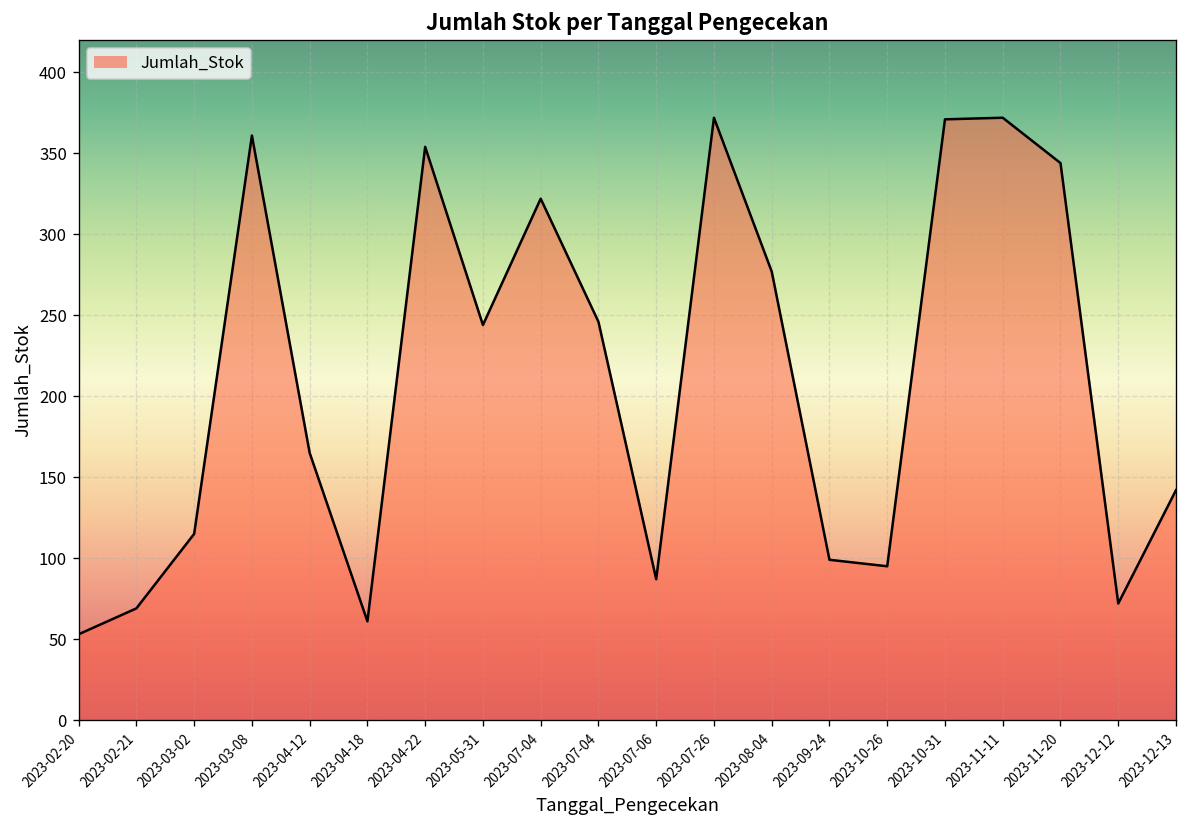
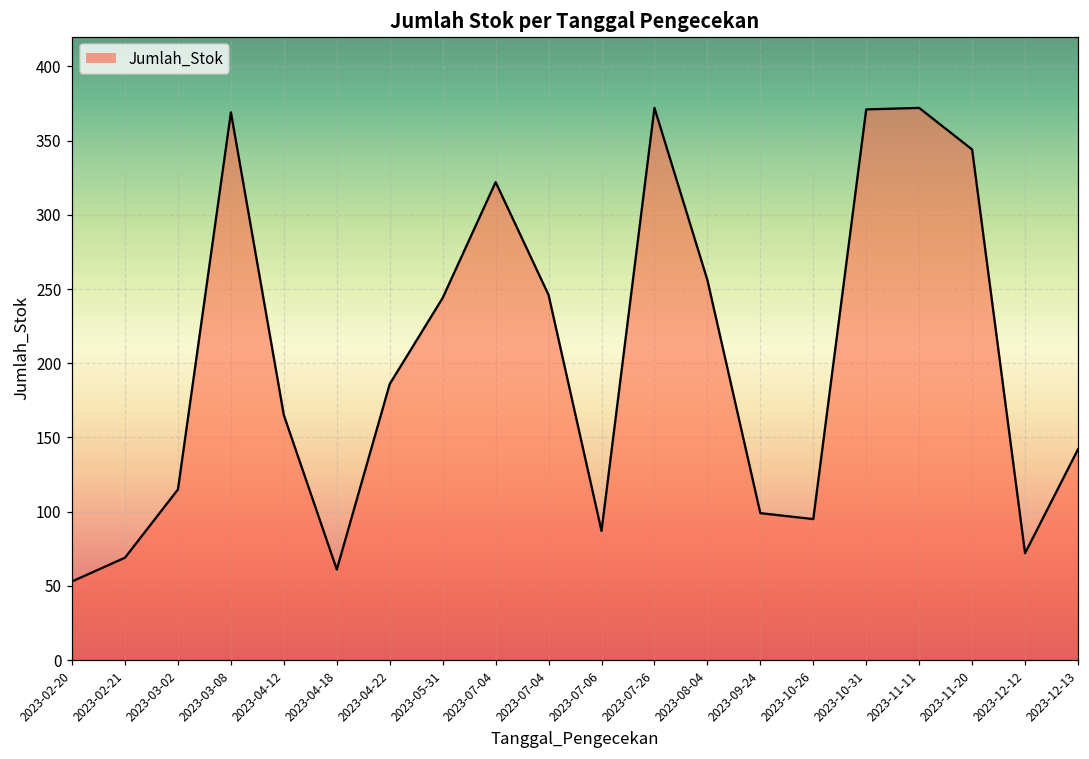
  {
    "2023-02-20": 53,
    "2023-02-21": 69,
    "2023-03-02": 115,
-   "2023-03-08": 361,
+   "2023-03-08": 369,
    "2023-04-12": 165,
    "2023-04-18": 61,
-   "2023-04-22": 354,
+   "2023-04-22": 186,
    "2023-05-31": 244,
    "2023-07-06": 87,
    "2023-07-26": 372,
-   "2023-08-04": 277,
+   "2023-08-04": 256,
    "2023-09-24": 99,
    "2023-10-26": 95,
    "2023-10-31": 371,
    "2023-11-11": 372,
    "2023-11-20": 344,
    "2023-12-12": 72,
    "2023-12-13": 142
  }
